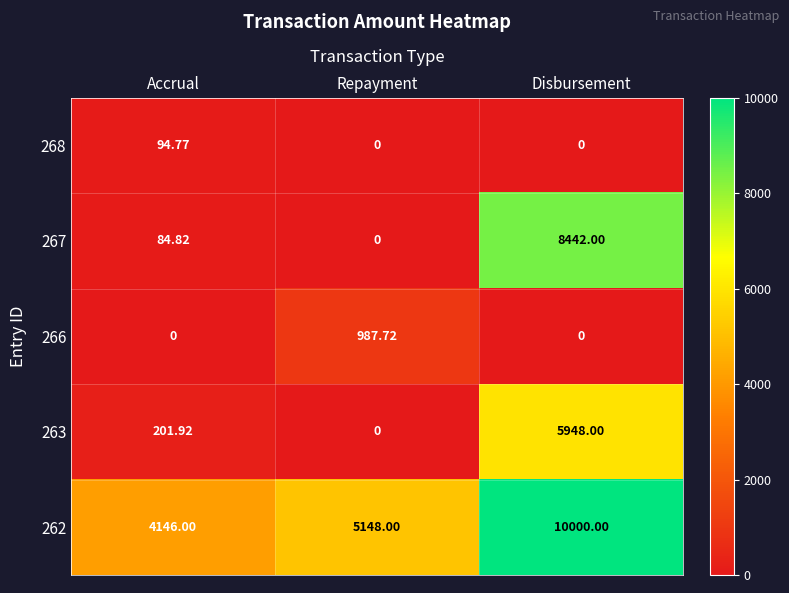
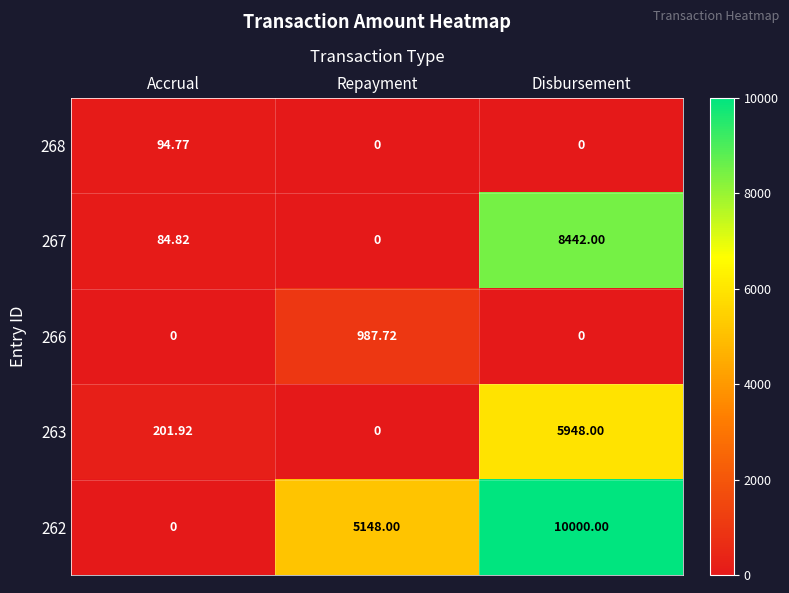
  {
    "268": {
      "Accrual": 94.77,
      "Repayment": 0,
      "Disbursement": 0
    },
    "267": {
      "Accrual": 84.82,
      "Repayment": 0,
      "Disbursement": 8442.00
    },
    "266": {
      "Accrual": 0,
      "Repayment": 987.72,
      "Disbursement": 0
    },
    "263": {
      "Accrual": 201.92,
      "Repayment": 0,
      "Disbursement": 5948.00
    },
    "262": {
-     "Accrual": 4146.00,
+     "Accrual": 0,
      "Repayment": 5148.00,
      "Disbursement": 10000.00
    }
  }
